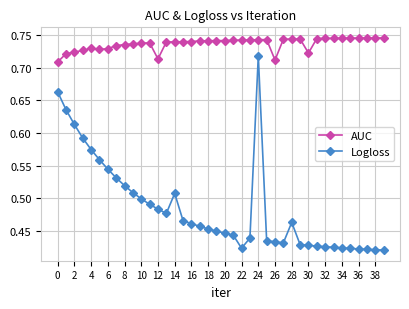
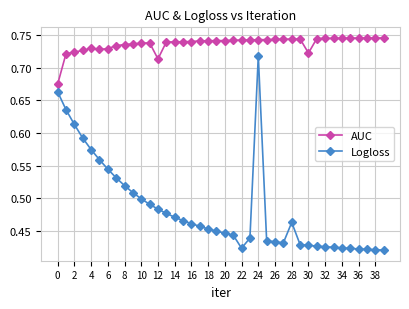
  {
    "AUC": {
-     "0": 0.71,
+     "0": 0.67,
      "2": 0.72,
      "4": 0.73,
      "6": 0.73,
      "8": 0.74,
      "10": 0.74,
      "12": 0.71,
      "14": 0.74,
      "16": 0.74,
      "18": 0.74,
      "20": 0.74,
      "22": 0.74,
      "24": 0.74,
-     "26": 0.71,
+     "26": 0.74,
      "28": 0.74,
      "30": 0.72,
      "32": 0.74,
      "34": 0.74,
      "36": 0.75,
      "38": 0.75
    },
    "Logloss": {
      "0": 0.66,
      "2": 0.61,
      "4": 0.57,
      "6": 0.54,
      "8": 0.52,
      "10": 0.50,
      "12": 0.48,
-     "14": 0.51,
+     "14": 0.47,
      "16": 0.46,
      "18": 0.45,
      "20": 0.45,
      "22": 0.42,
      "24": 0.72,
      "26": 0.43,
      "28": 0.46,
      "30": 0.43,
      "32": 0.43,
      "34": 0.42,
      "36": 0.42,
      "38": 0.42
    }
  }
